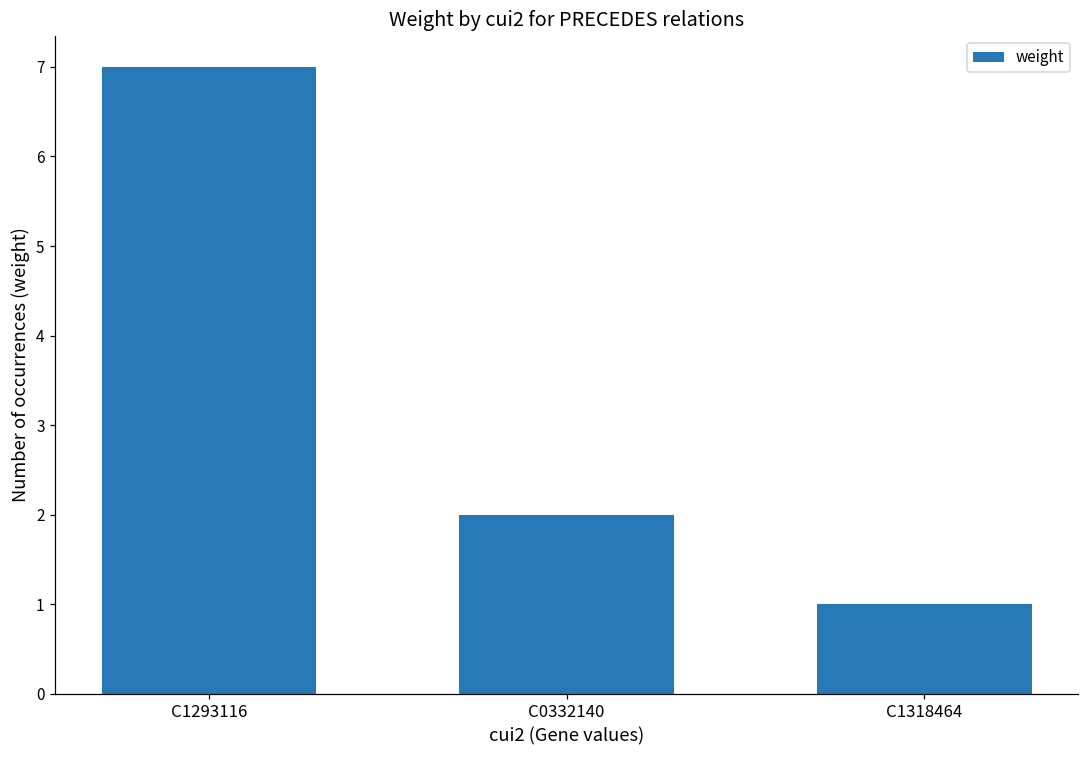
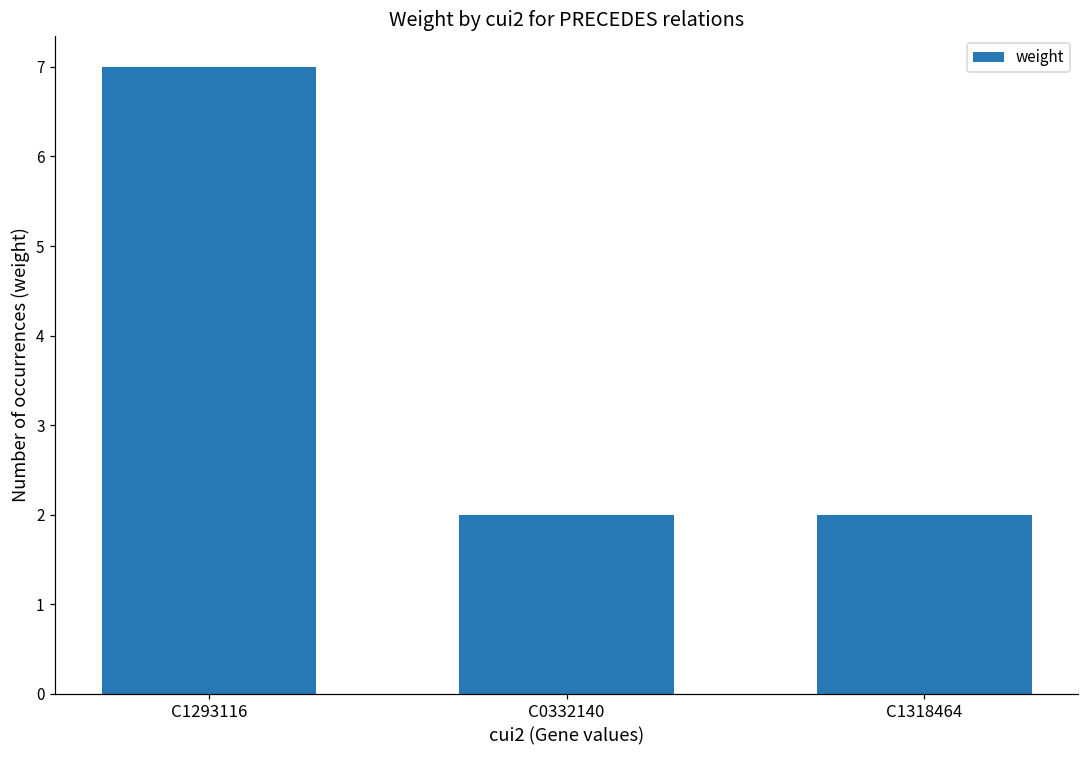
  {
    "C1293116": 7,
    "C0332140": 2,
-   "C1318464": 1
+   "C1318464": 2
  }
